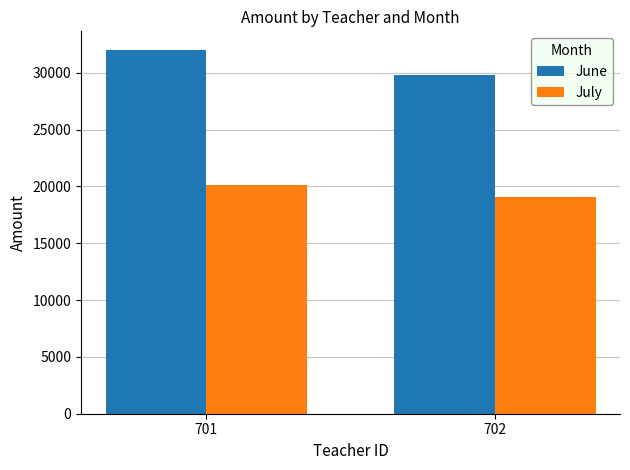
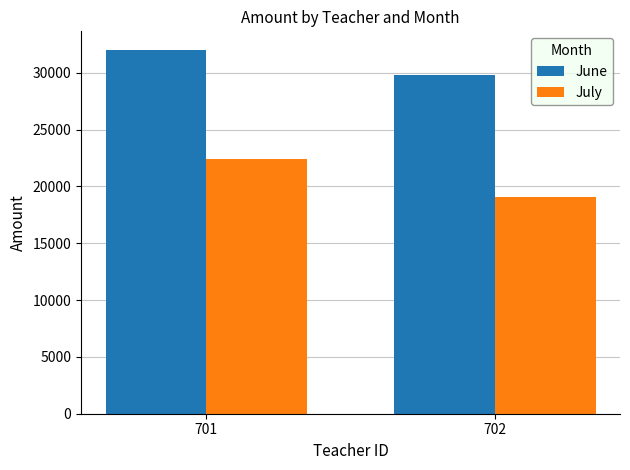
  {
    "June": {
      "701": 32000,
      "702": 29800
    },
    "July": {
-     "701": 20100,
+     "701": 22400,
      "702": 19100
    }
  }
